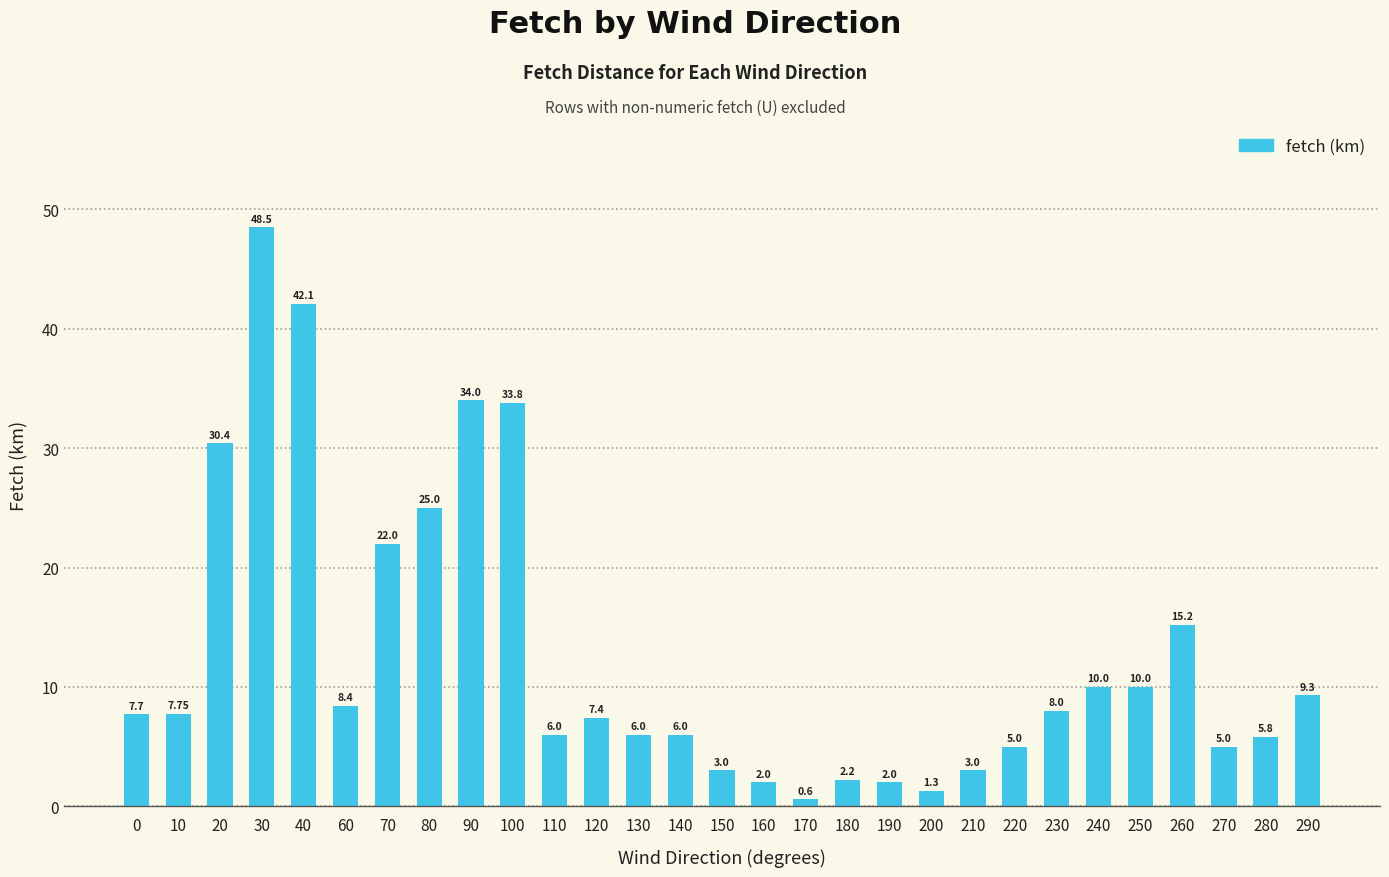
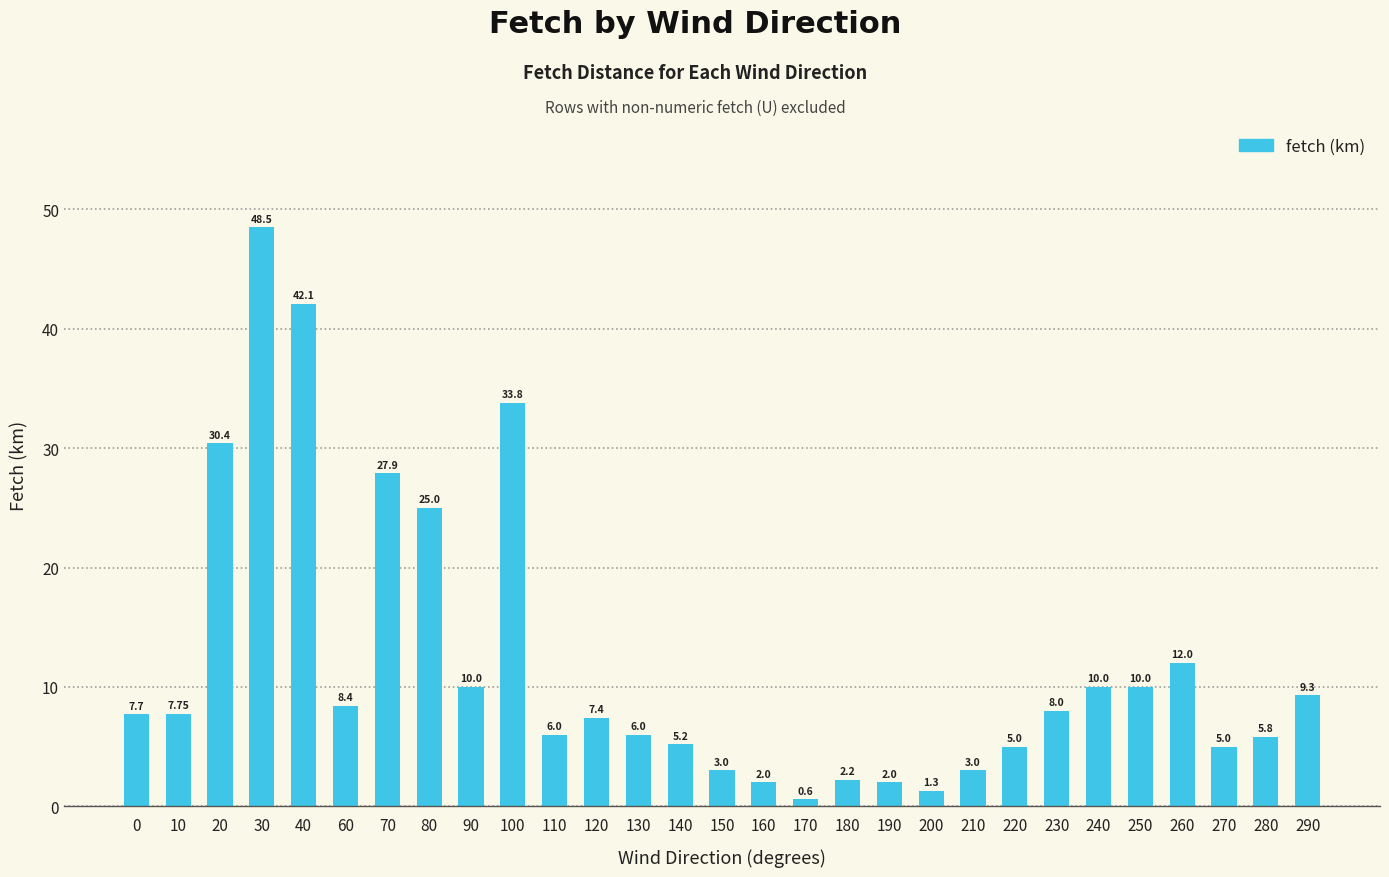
  {
    "0": 7.7,
    "10": 7.75,
    "20": 30.4,
    "30": 48.5,
    "40": 42.1,
    "60": 8.4,
-   "70": 22.0,
+   "70": 27.9,
    "80": 25.0,
-   "90": 34.0,
+   "90": 10.0,
    "100": 33.8,
    "110": 6.0,
    "120": 7.4,
    "130": 6.0,
-   "140": 6.0,
+   "140": 5.2,
    "150": 3.0,
    "160": 2.0,
    "170": 0.6,
    "180": 2.2,
    "190": 2.0,
    "200": 1.3,
    "210": 3.0,
    "220": 5.0,
    "230": 8.0,
    "240": 10.0,
    "250": 10.0,
-   "260": 15.2,
+   "260": 12.0,
    "270": 5.0,
    "280": 5.8,
    "290": 9.3
  }
